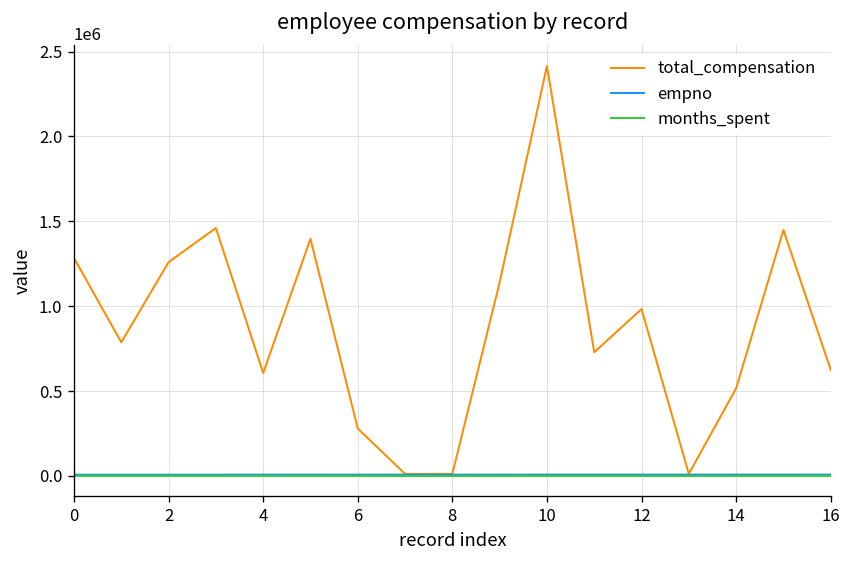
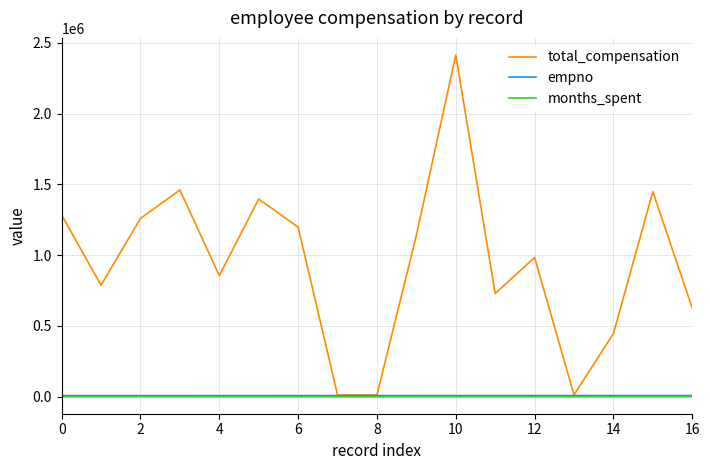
  {
    "total_compensation": {
      "0": 1280000,
      "2": 1260000,
-     "4": 610000,
-     "6": 280000,
+     "4": 860000,
+     "6": 1200000,
      "10": 2420000,
      "12": 980000,
-     "14": 520000,
+     "14": 450000,
      "16": 630000
    }
  }
